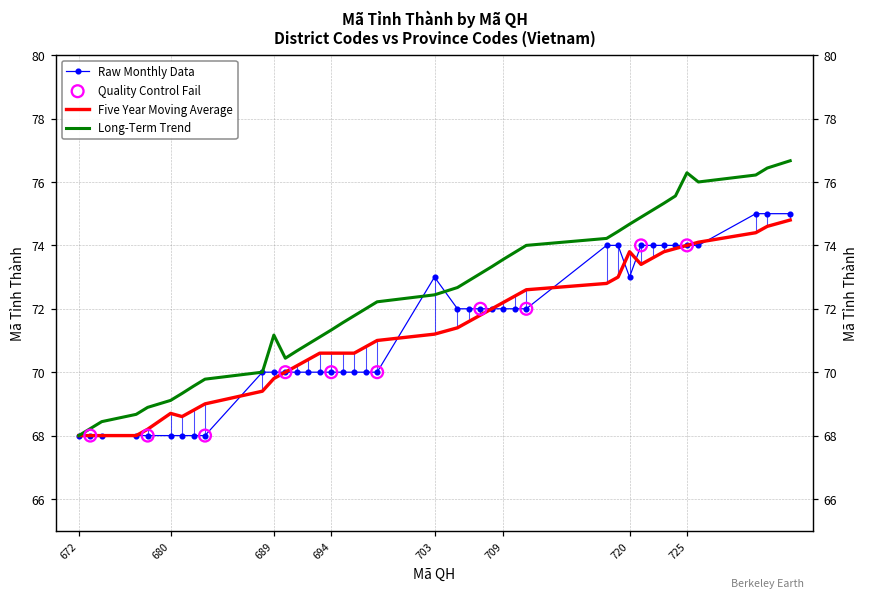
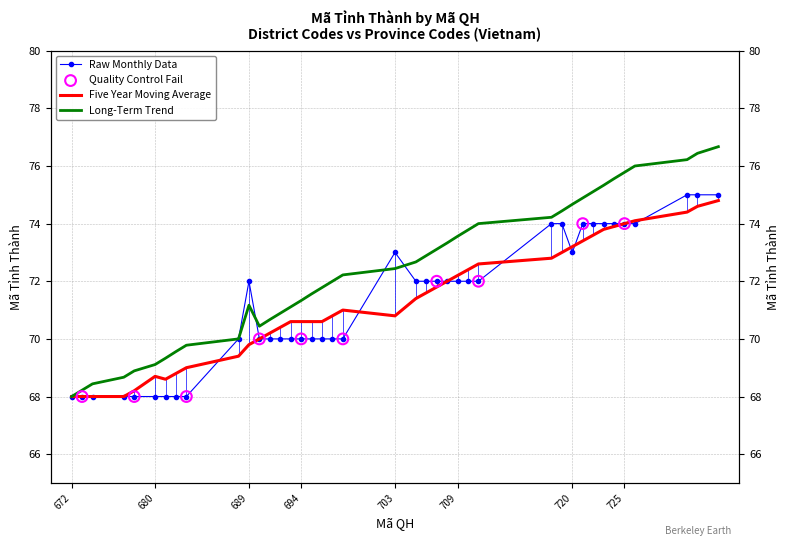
  {
    "Raw Monthly Data": {
      "680": 68,
-     "689": 70,
+     "689": 72,
      "703": 73,
      "709": 72,
      "720": 73
    },
    "Five Year Moving Average": {
      "680": 68.7,
      "689": 69.8,
      "694": 70.6,
-     "703": 71.2,
+     "703": 70.8,
      "709": 72.2,
-     "720": 73.8
+     "720": 73.2
    },
    "Long-Term Trend": {
      "680": 69.1,
      "689": 71.2,
      "694": 71.3,
      "703": 72.4,
      "709": 73.6,
      "720": 74.7,
-     "725": 76.3
+     "725": 75.8
    }
  }
